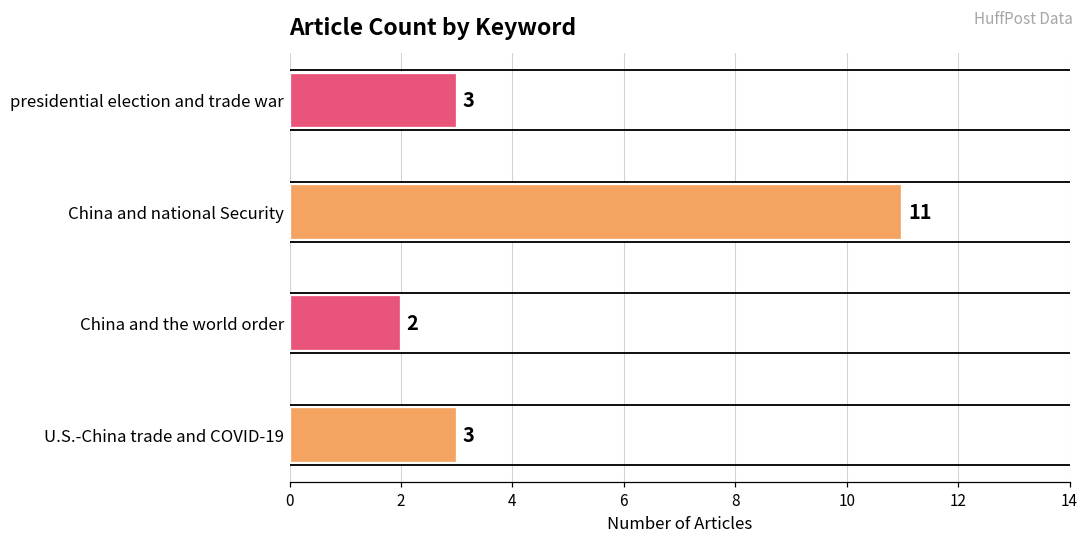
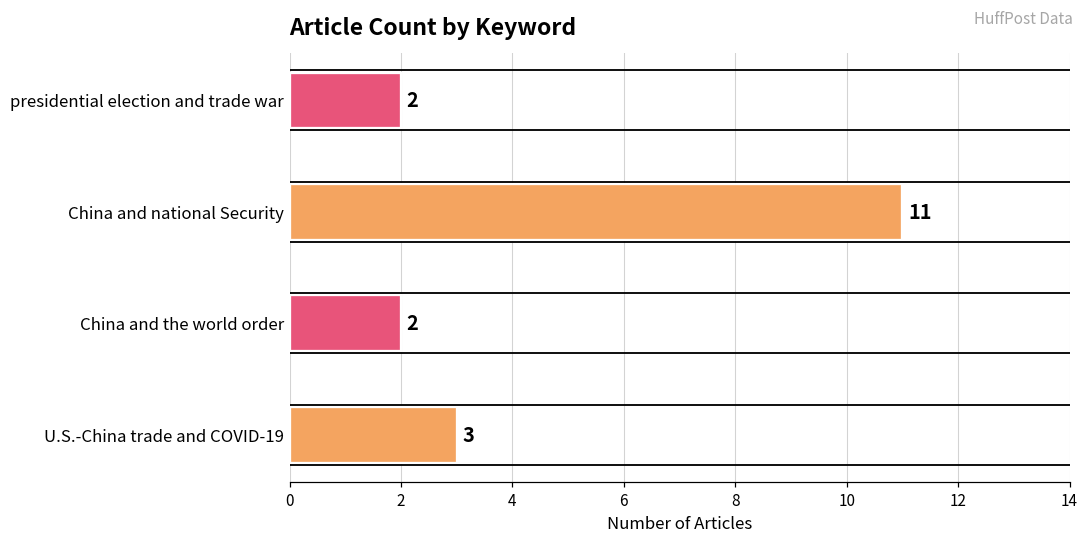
  {
-   "presidential election and trade war": 3,
+   "presidential election and trade war": 2,
    "China and national Security": 11,
    "China and the world order": 2,
    "U.S.-China trade and COVID-19": 3
  }
